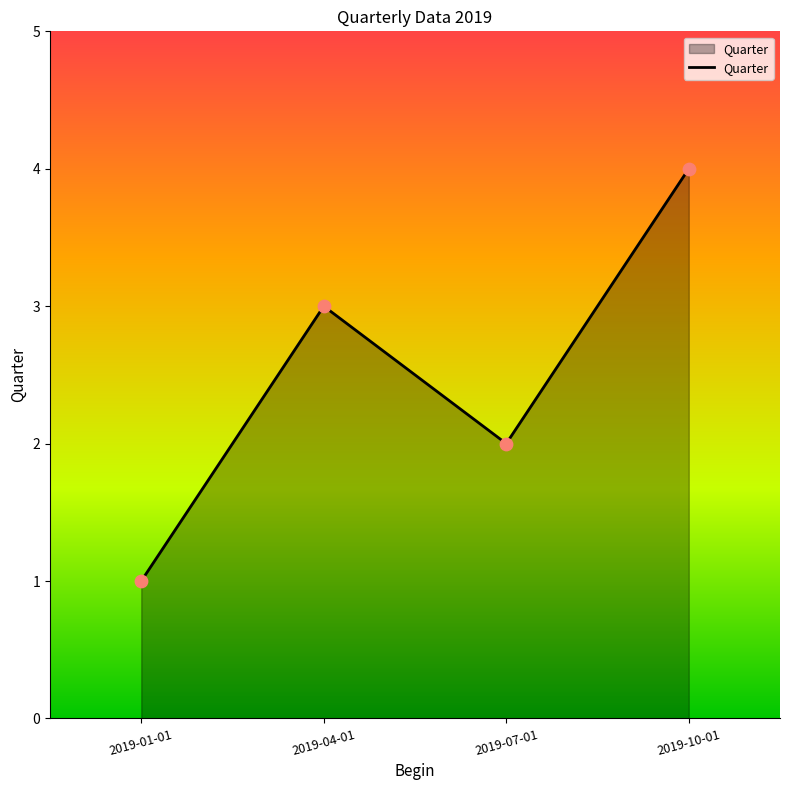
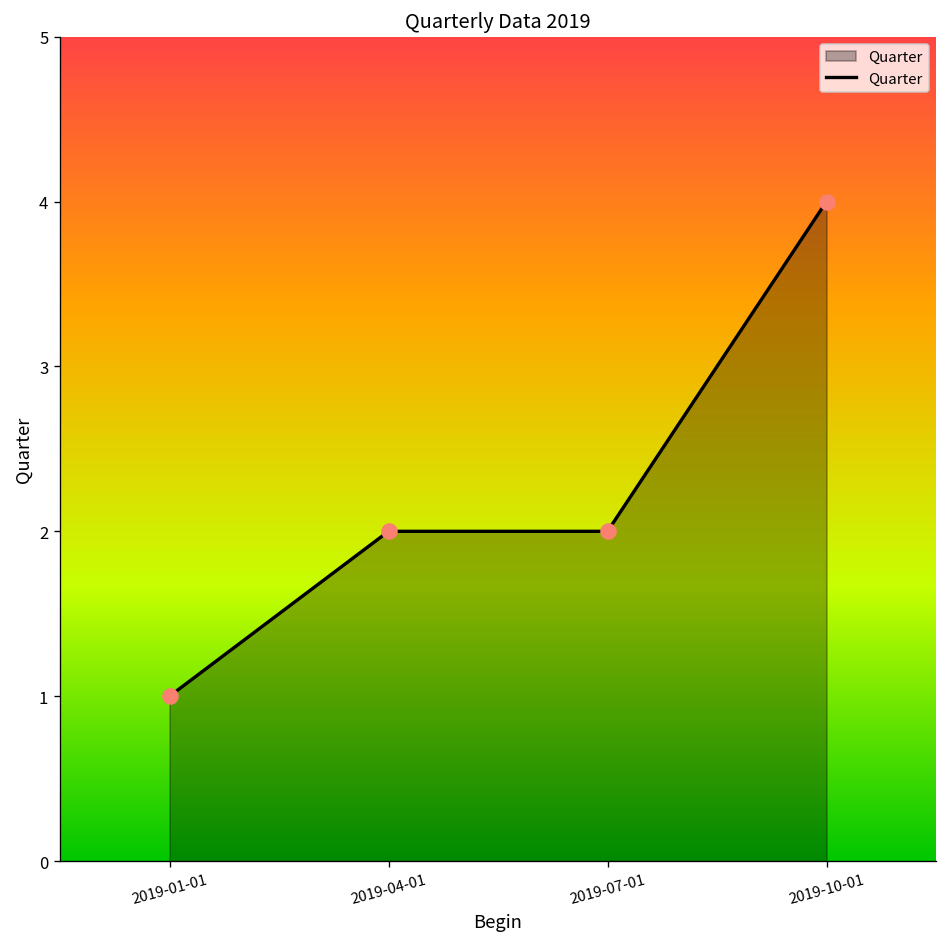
  {
    "2019-01-01": 1,
-   "2019-04-01": 3,
+   "2019-04-01": 2,
    "2019-07-01": 2,
    "2019-10-01": 4
  }
